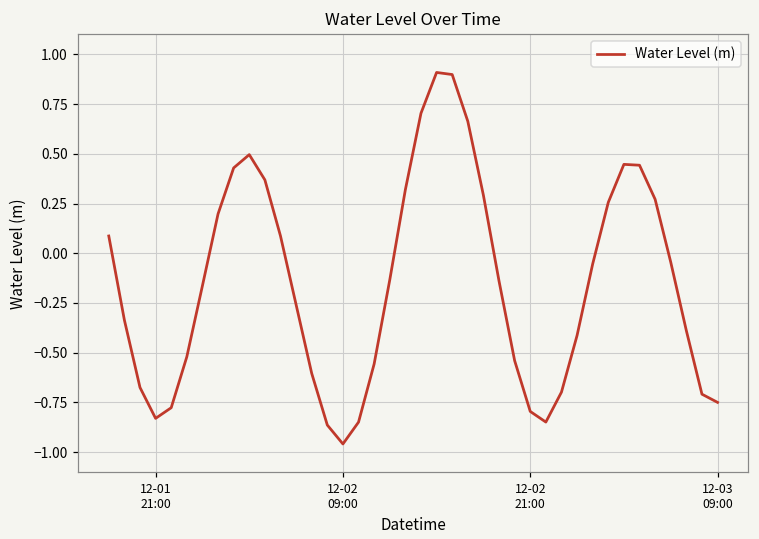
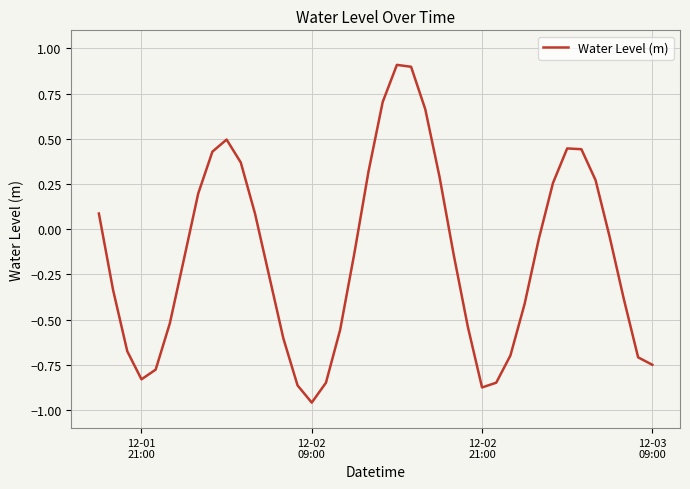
  {
    "12-01 21:00": -0.83,
    "12-02 09:00": -0.96,
-   "12-02 21:00": -0.80,
+   "12-02 21:00": -0.88,
    "12-03 09:00": -0.75
  }
